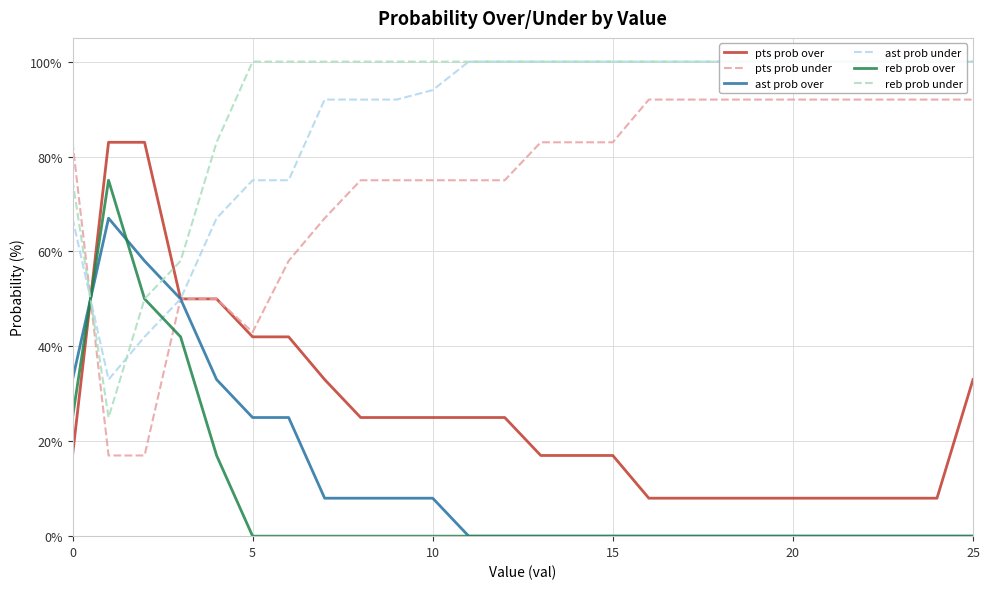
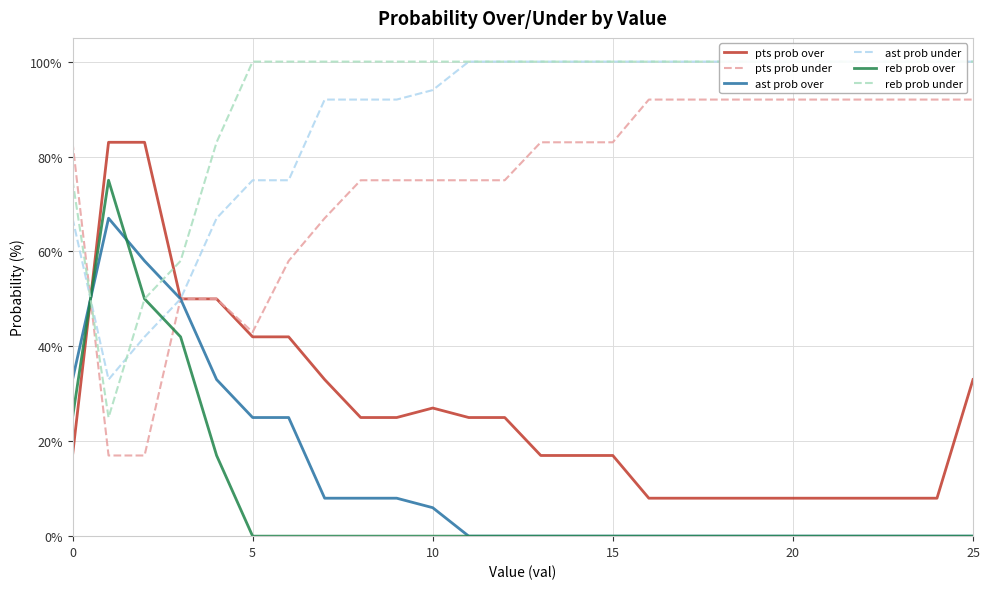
  {
    "pts prob over": {
      "0": "17%",
      "5": "42%",
-     "10": "25%",
+     "10": "27%",
      "15": "17%",
      "20": "8%",
      "25": "33%"
    },
    "pts prob under": {
      "0": "83%",
      "5": "43%",
      "10": "75%",
      "15": "83%",
      "20": "92%",
      "25": "92%"
    },
    "ast prob over": {
      "0": "33%",
      "5": "25%",
-     "10": "8%"
+     "10": "6%"
    },
    "reb prob over": {
      "0": "25%",
      "5": "0%",
      "10": "0%"
    }
  }
